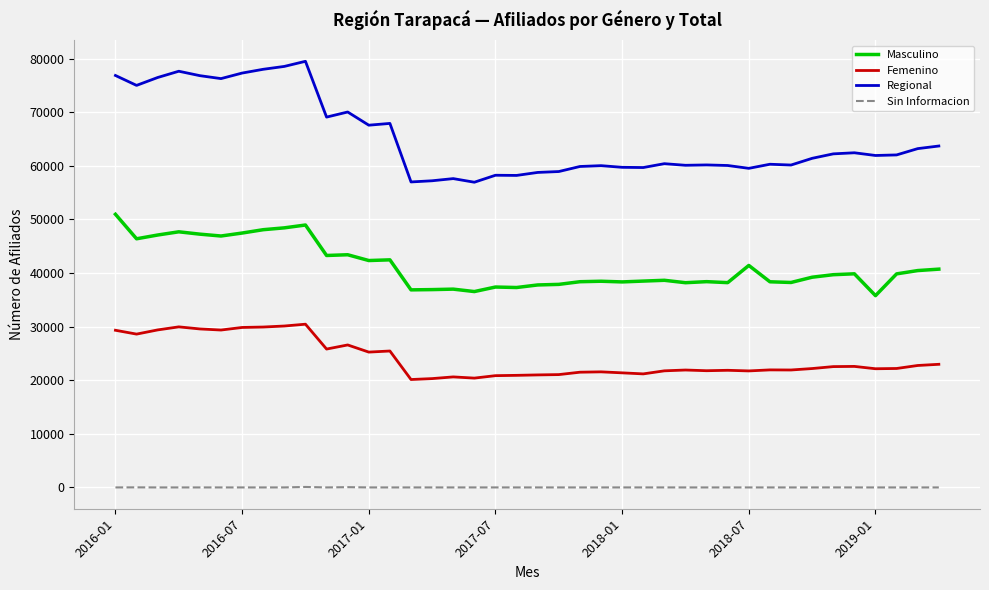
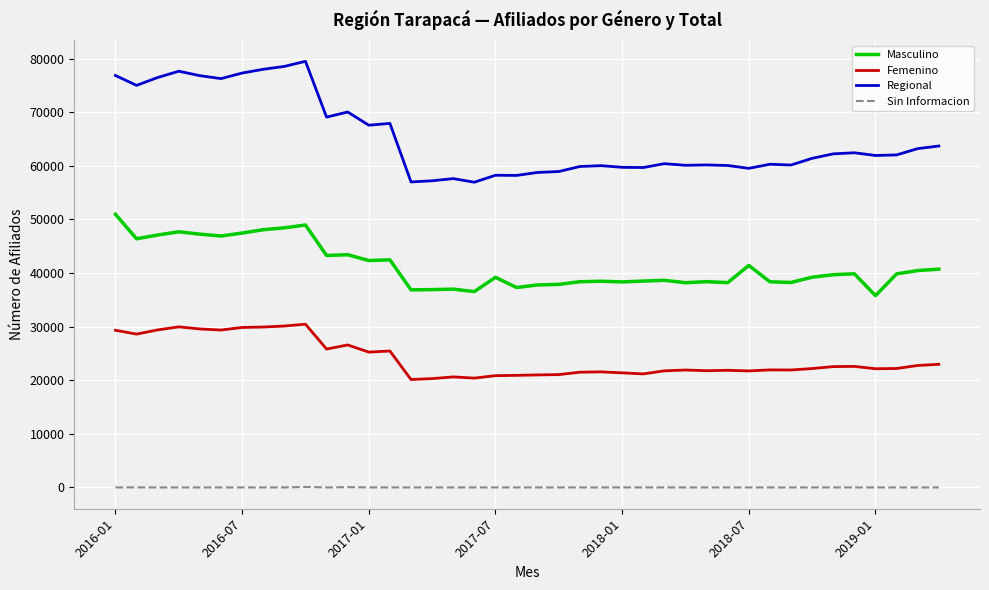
  {
    "Masculino": {
      "2016-01": 51000,
      "2016-07": 47000,
      "2017-01": 42000,
-     "2017-07": 37000,
+     "2017-07": 39000,
      "2018-01": 38000,
      "2018-07": 41000,
      "2019-01": 36000
    },
    "Femenino": {
      "2016-01": 29000,
      "2016-07": 30000,
      "2017-01": 25000,
      "2017-07": 21000,
      "2018-01": 21000,
      "2018-07": 22000,
      "2019-01": 22000
    },
    "Regional": {
      "2016-01": 77000,
      "2016-07": 77000,
      "2017-01": 68000,
      "2017-07": 58000,
      "2018-01": 60000,
      "2018-07": 60000,
      "2019-01": 62000
    },
    "Sin Informacion": {
      "2016-01": 0,
      "2016-07": 0,
      "2017-01": 0,
      "2017-07": 0,
      "2018-01": 0,
      "2018-07": 0,
      "2019-01": 0
    }
  }
